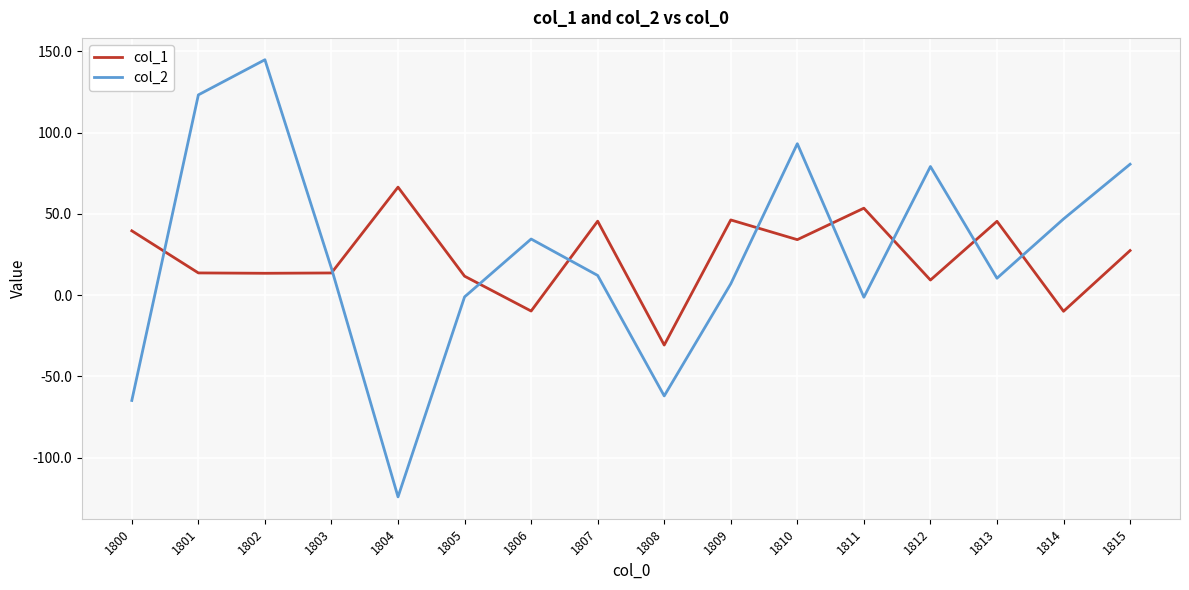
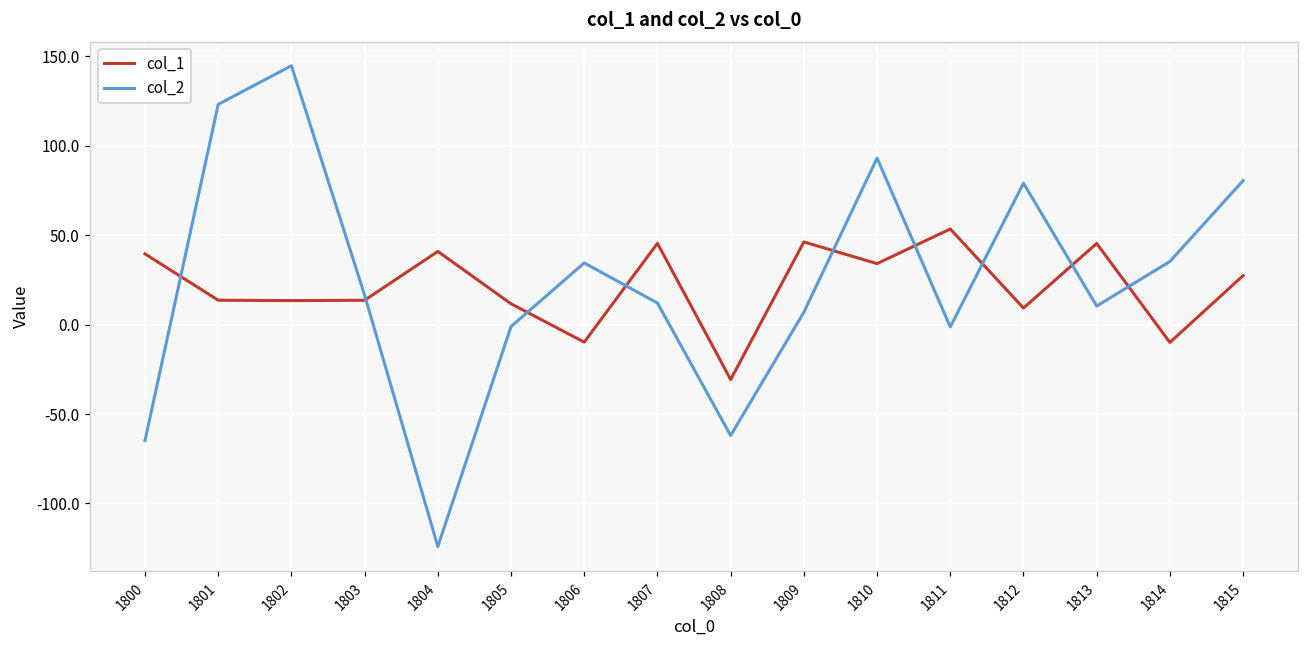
  {
    "col_1": {
      "1800": 40,
      "1801": 14,
      "1802": 13,
      "1803": 14,
-     "1804": 66,
+     "1804": 41,
      "1805": 12,
      "1806": -10,
      "1807": 45,
      "1808": -31,
      "1809": 46,
      "1810": 34,
      "1811": 53,
      "1812": 9,
      "1813": 45,
      "1814": -10,
      "1815": 27
    },
    "col_2": {
      "1800": -65,
      "1801": 123,
      "1802": 145,
      "1803": 16,
      "1804": -124,
      "1805": -1,
      "1806": 35,
      "1807": 12,
      "1808": -62,
      "1809": 7,
      "1810": 93,
      "1811": -1,
      "1812": 79,
      "1813": 10,
-     "1814": 47,
+     "1814": 35,
      "1815": 81
    }
  }
